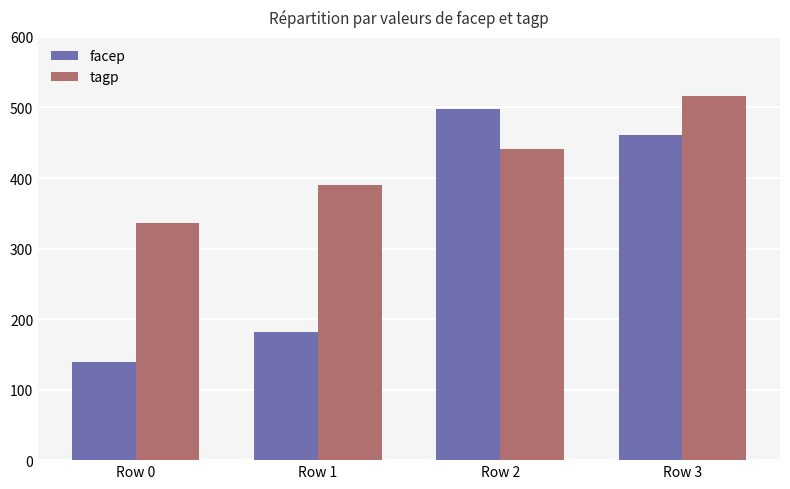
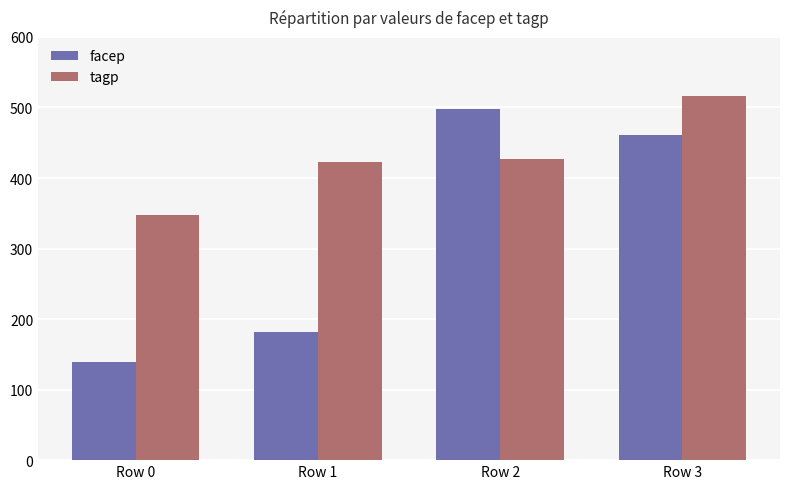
  {
    "facep": {
      "Row 0": 140,
      "Row 1": 180,
      "Row 2": 500,
      "Row 3": 460
    },
    "tagp": {
-     "Row 0": 340,
-     "Row 1": 390,
-     "Row 2": 440,
+     "Row 0": 350,
+     "Row 1": 420,
+     "Row 2": 430,
      "Row 3": 520
    }
  }
